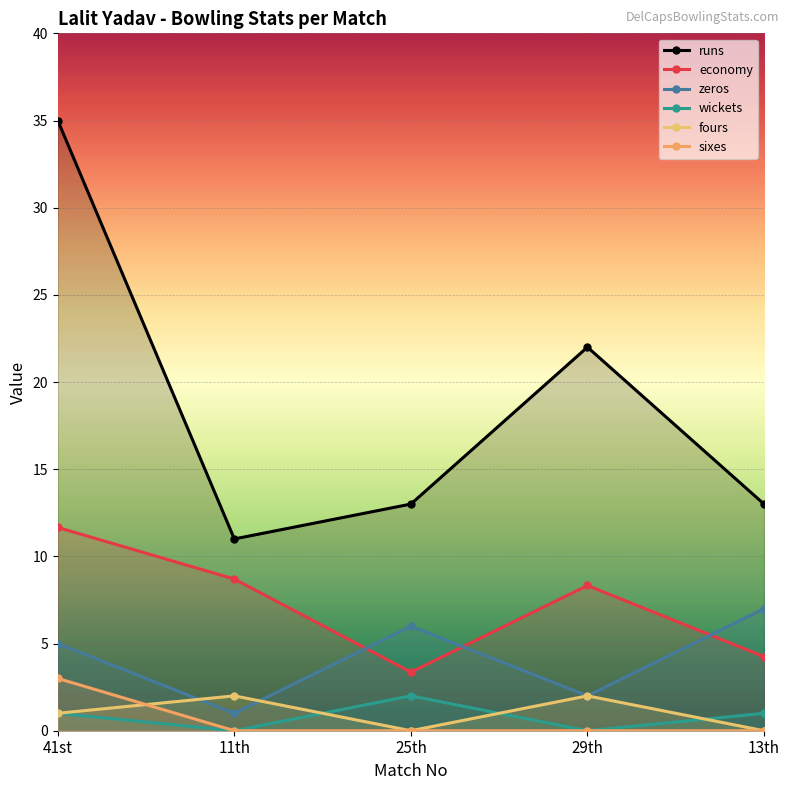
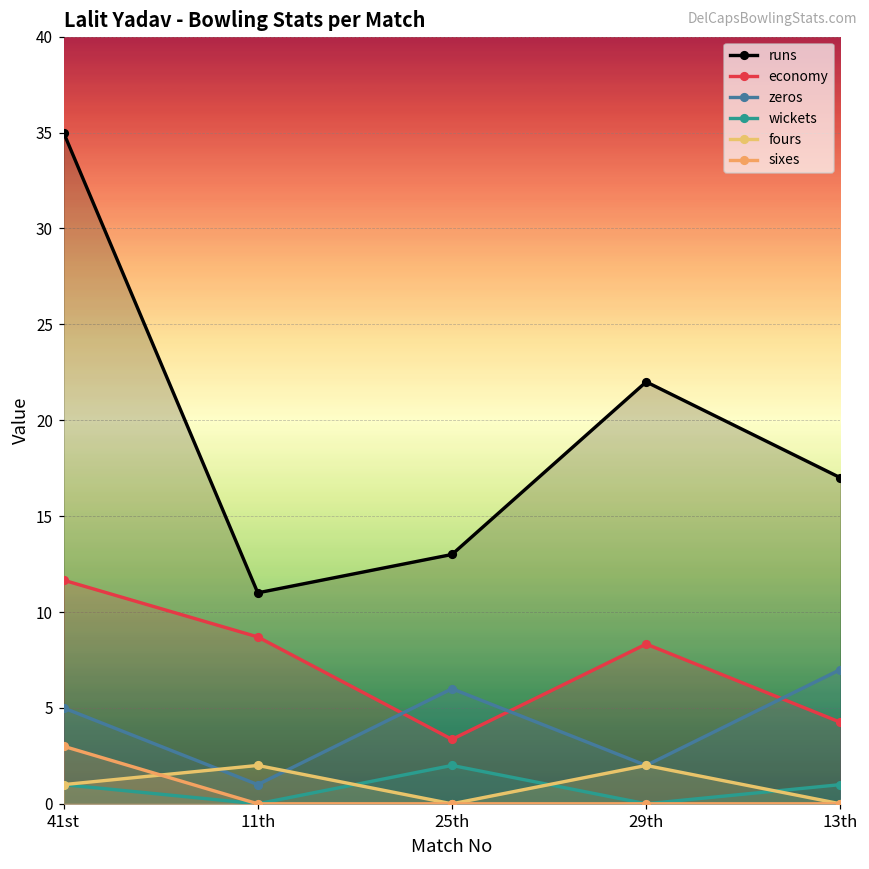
  {
    "runs": {
      "41st": 35,
      "11th": 11,
      "25th": 13,
      "29th": 22,
-     "13th": 13
+     "13th": 17
    },
    "economy": {
      "41st": 11.7,
      "11th": 8.7,
      "25th": 3.4,
      "29th": 8.3,
      "13th": 4.3
    }
  }
